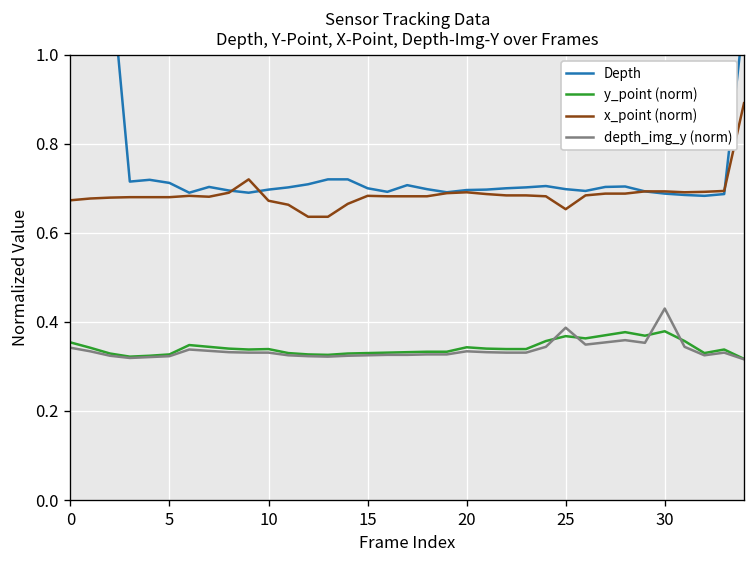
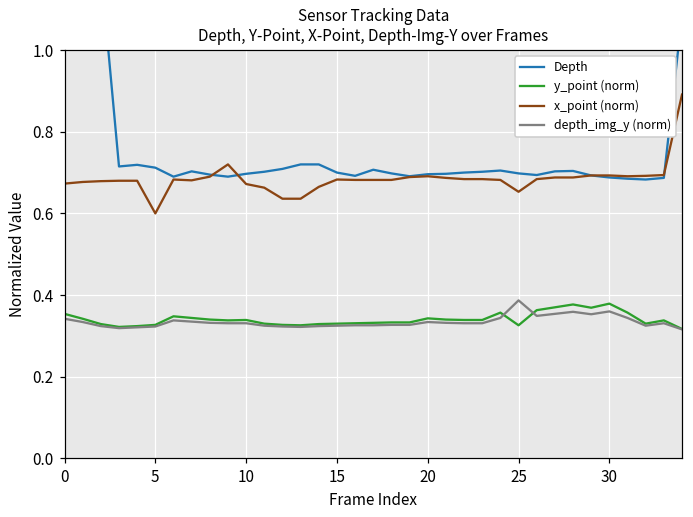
  {
    "Depth": {
      "5": 0.71,
      "10": 0.70,
      "15": 0.70,
      "25": 0.70
    },
    "y_point (norm)": {
      "0": 0.35,
      "10": 0.34,
      "20": 0.34,
-     "25": 0.37,
+     "25": 0.33,
      "30": 0.38
    },
    "x_point (norm)": {
      "0": 0.67,
-     "5": 0.68,
+     "5": 0.60,
      "10": 0.67,
      "15": 0.68,
      "25": 0.65
    },
    "depth_img_y (norm)": {
      "0": 0.34,
      "10": 0.33,
      "20": 0.33,
      "25": 0.39,
-     "30": 0.43
+     "30": 0.36
    }
  }
